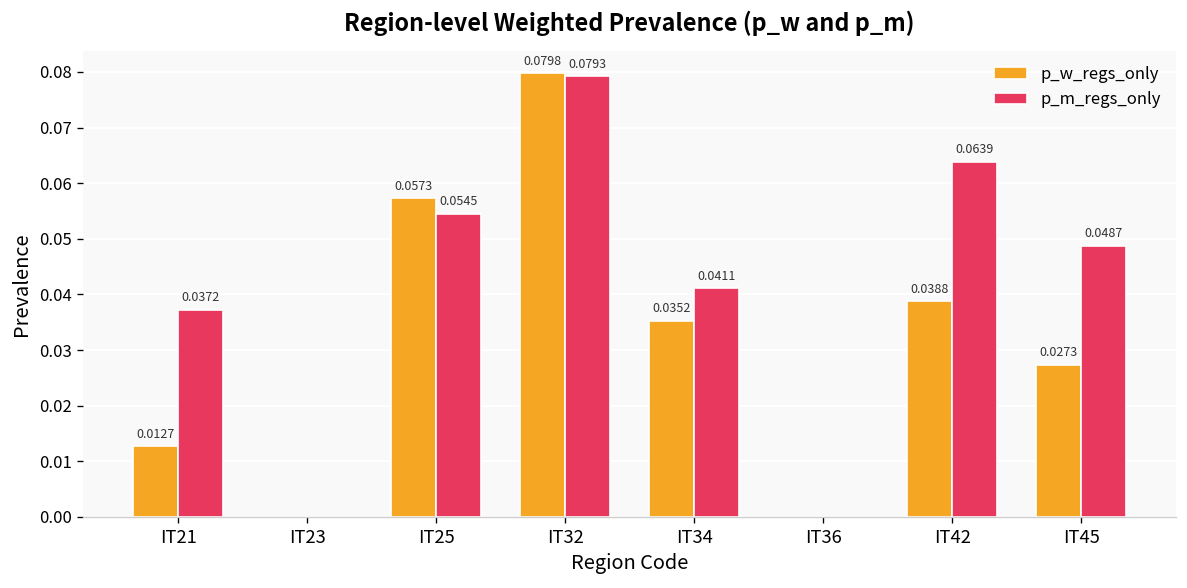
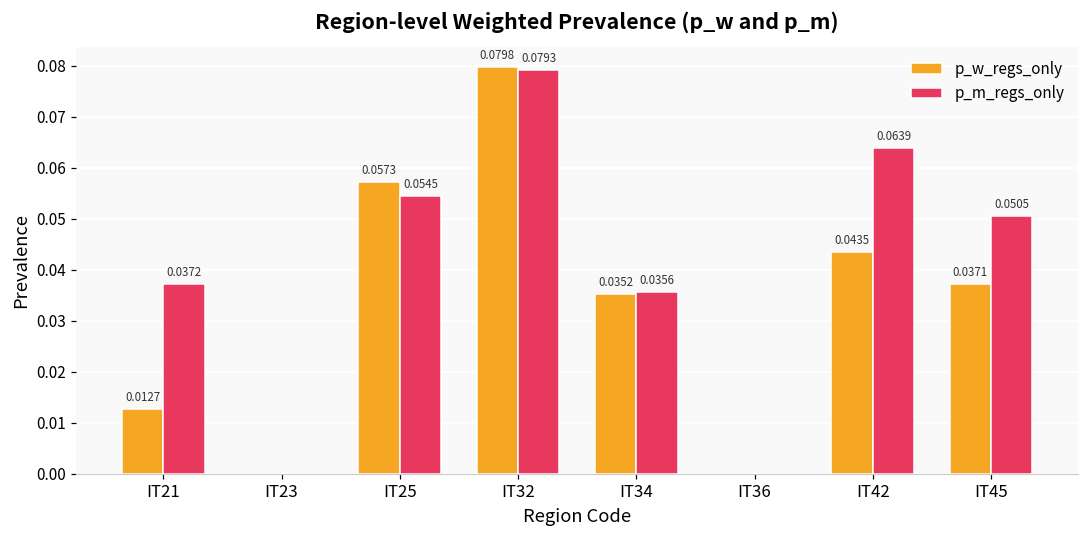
  {
    "p_w_regs_only": {
      "IT21": 0.0127,
      "IT25": 0.0573,
      "IT32": 0.0798,
      "IT34": 0.0352,
-     "IT42": 0.0388,
-     "IT45": 0.0273
+     "IT42": 0.0435,
+     "IT45": 0.0371
    },
    "p_m_regs_only": {
      "IT21": 0.0372,
      "IT25": 0.0545,
      "IT32": 0.0793,
-     "IT34": 0.0411,
+     "IT34": 0.0356,
      "IT42": 0.0639,
-     "IT45": 0.0487
+     "IT45": 0.0505
    }
  }
